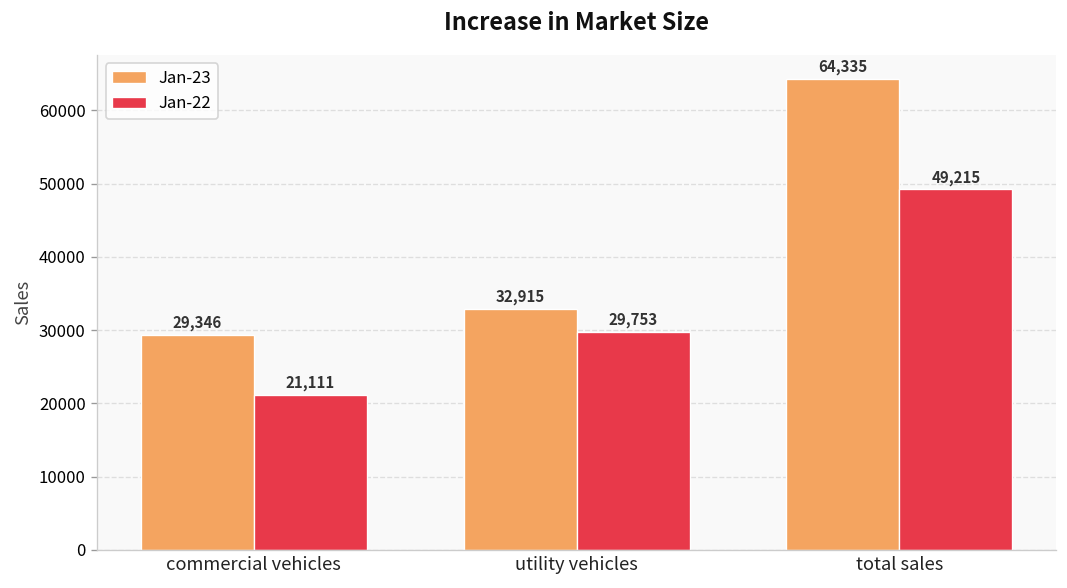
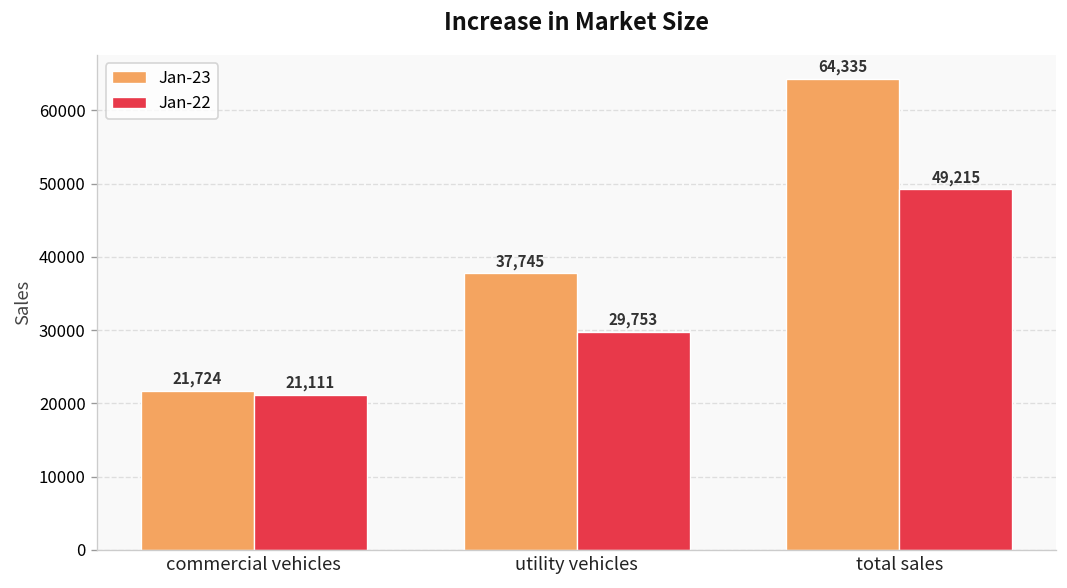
  {
    "Jan-23": {
-     "commercial vehicles": "29,346",
-     "utility vehicles": "32,915",
+     "commercial vehicles": "21,724",
+     "utility vehicles": "37,745",
      "total sales": "64,335"
    },
    "Jan-22": {
      "commercial vehicles": "21,111",
      "utility vehicles": "29,753",
      "total sales": "49,215"
    }
  }
